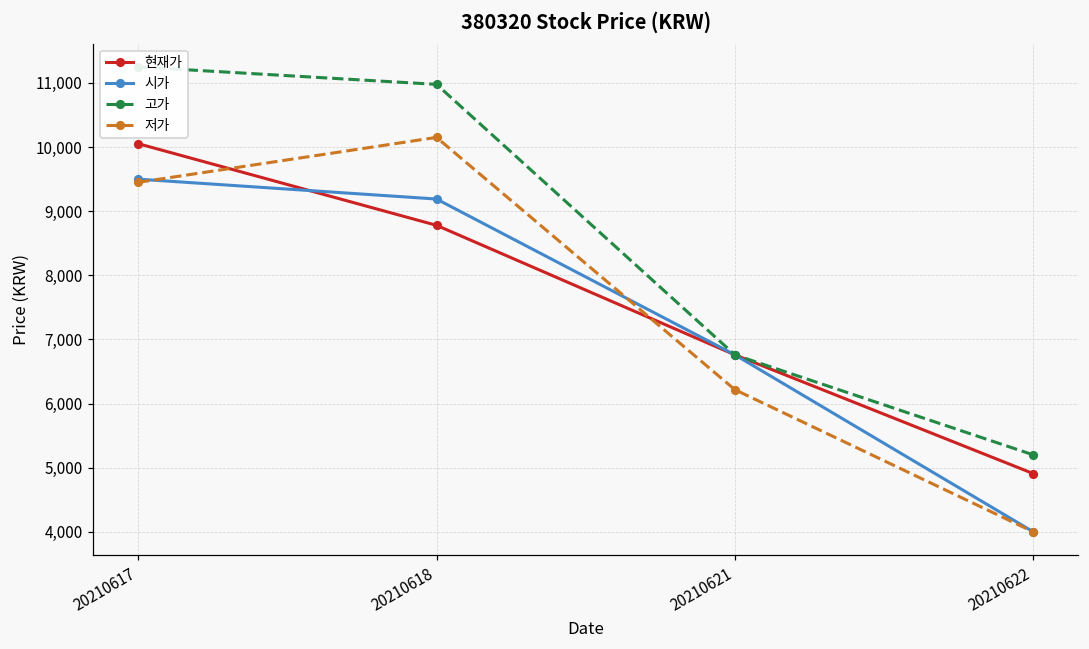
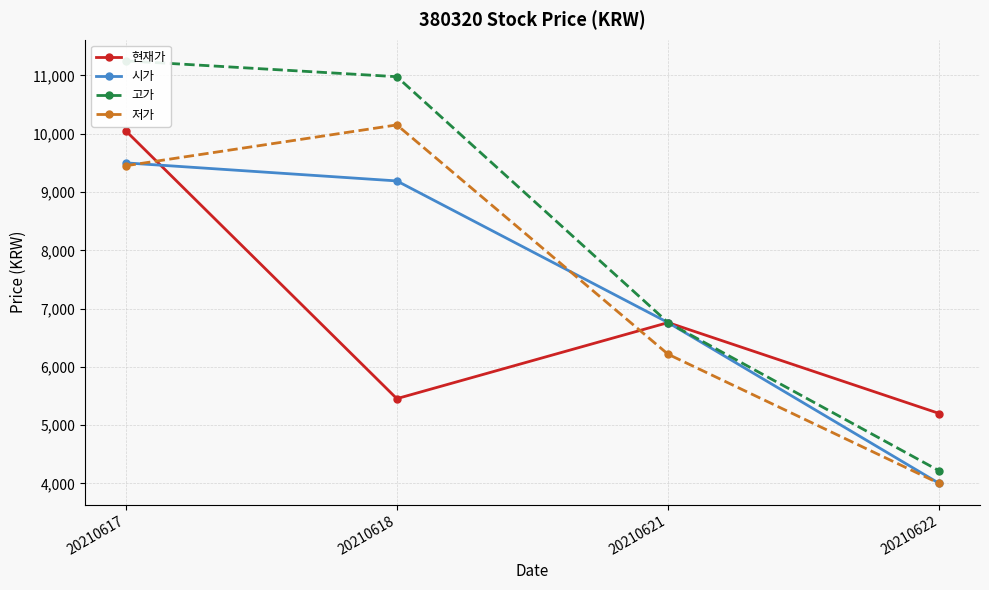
  {
    "현재가": {
      "20210617": "10,100",
-     "20210618": "8,800",
-     "20210622": "4,900"
+     "20210618": "5,500",
+     "20210622": "5,200"
    },
    "시가": {
      "20210617": "9,500",
      "20210618": "9,200"
    },
    "고가": {
      "20210618": "11,000",
-     "20210622": "5,200"
+     "20210622": "4,200"
    },
    "저가": {
      "20210617": "9,500",
      "20210618": "10,200",
      "20210621": "6,200"
    }
  }
